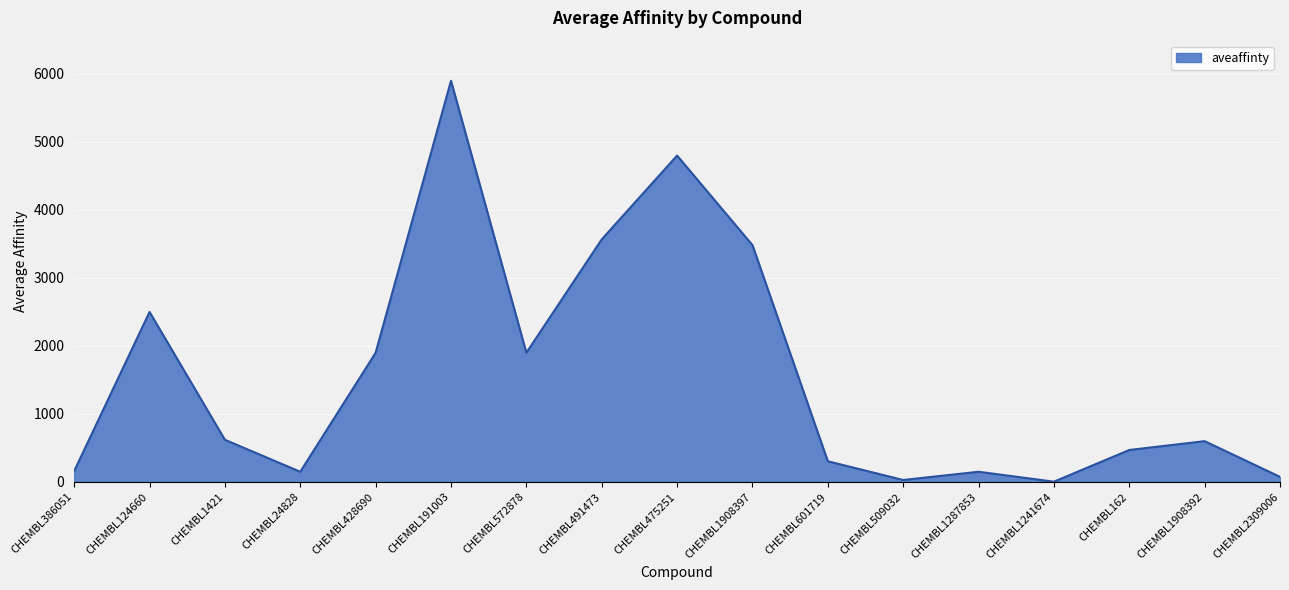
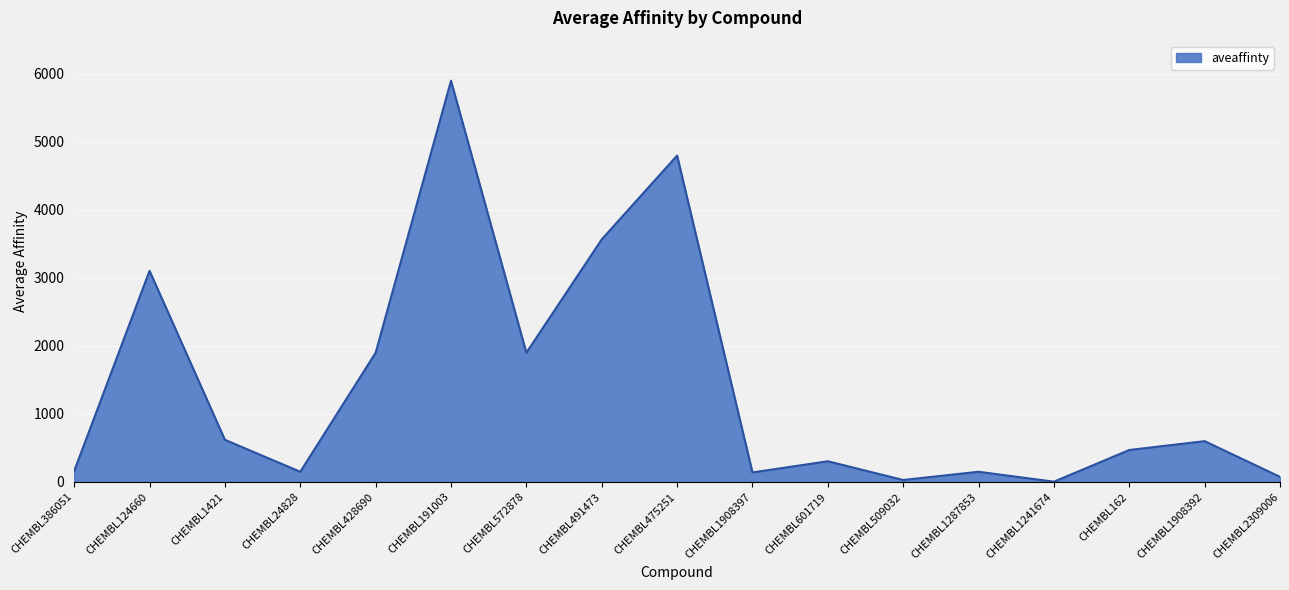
  {
    "CHEMBL386051": 200,
-   "CHEMBL124660": 2500,
+   "CHEMBL124660": 3100,
    "CHEMBL1421": 600,
    "CHEMBL24828": 200,
    "CHEMBL428690": 1900,
    "CHEMBL191003": 5900,
    "CHEMBL572878": 1900,
    "CHEMBL491473": 3600,
    "CHEMBL475251": 4800,
-   "CHEMBL1908397": 3500,
+   "CHEMBL1908397": 100,
    "CHEMBL601719": 300,
    "CHEMBL509032": 0,
    "CHEMBL1287853": 200,
    "CHEMBL1241674": 0,
    "CHEMBL162": 500,
    "CHEMBL1908392": 600,
    "CHEMBL2309006": 100
  }
